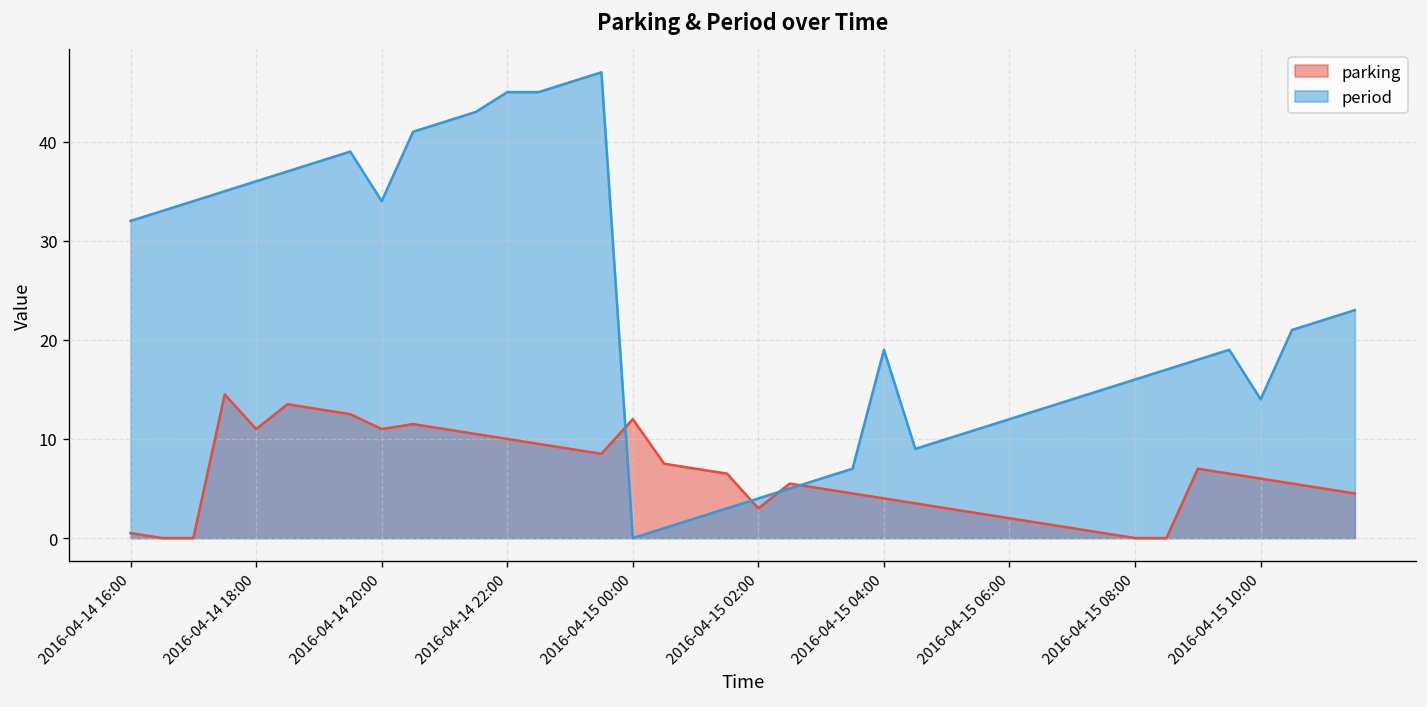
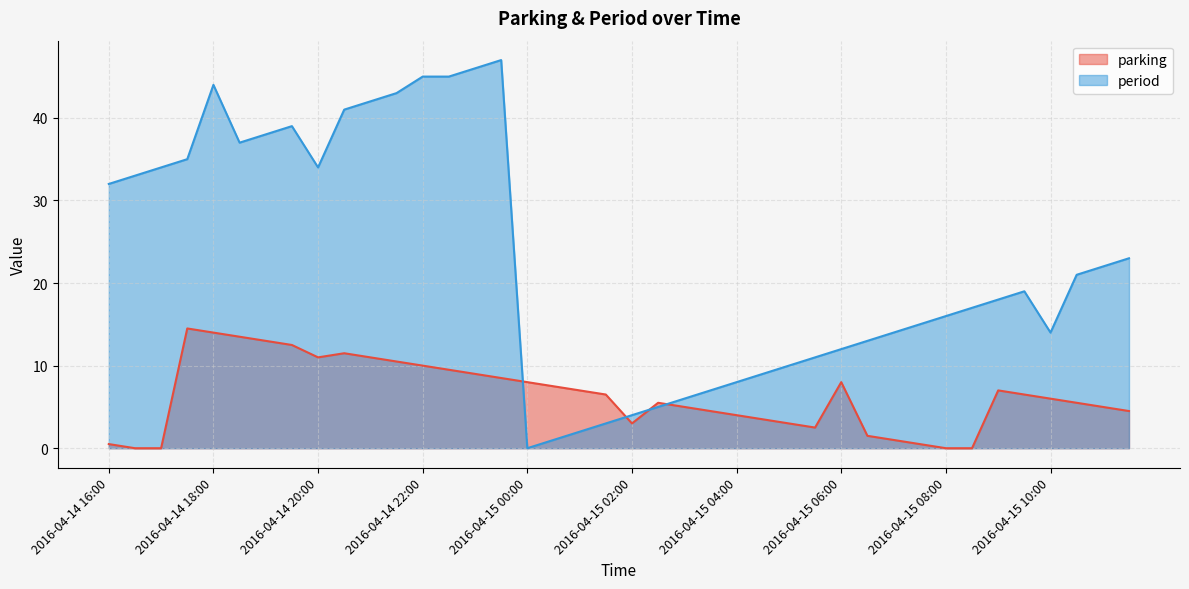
  {
    "parking": {
      "2016-04-14 16:00": 1,
-     "2016-04-14 18:00": 11,
+     "2016-04-14 18:00": 14,
      "2016-04-14 20:00": 11,
      "2016-04-14 22:00": 10,
-     "2016-04-15 00:00": 12,
+     "2016-04-15 00:00": 8,
      "2016-04-15 02:00": 3,
      "2016-04-15 04:00": 4,
-     "2016-04-15 06:00": 2,
+     "2016-04-15 06:00": 8,
      "2016-04-15 08:00": 0,
      "2016-04-15 10:00": 6
    },
    "period": {
      "2016-04-14 16:00": 32,
-     "2016-04-14 18:00": 36,
+     "2016-04-14 18:00": 44,
      "2016-04-14 20:00": 34,
      "2016-04-14 22:00": 45,
      "2016-04-15 00:00": 0,
      "2016-04-15 02:00": 4,
-     "2016-04-15 04:00": 19,
+     "2016-04-15 04:00": 8,
      "2016-04-15 06:00": 12,
      "2016-04-15 08:00": 16,
      "2016-04-15 10:00": 14
    }
  }
